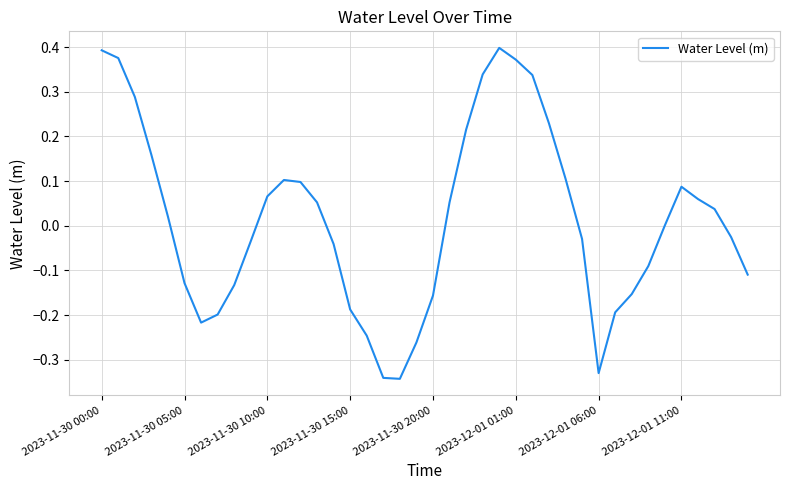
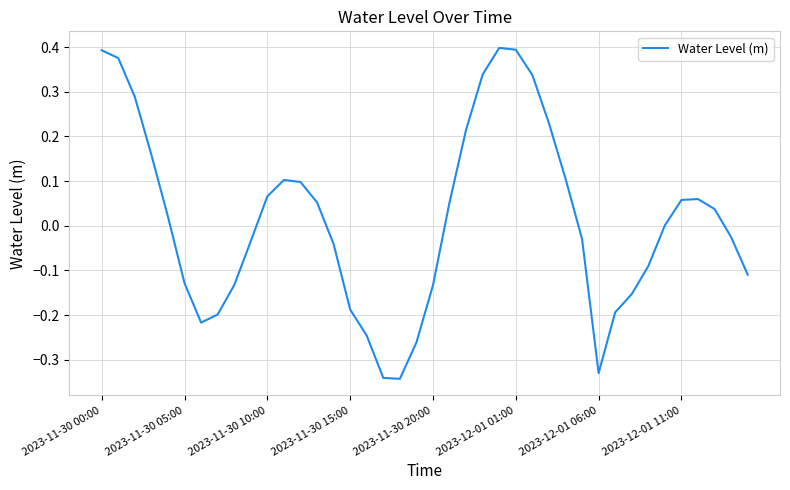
  {
    "2023-11-30 00:00": 0.39,
    "2023-11-30 05:00": -0.13,
    "2023-11-30 10:00": 0.07,
    "2023-11-30 15:00": -0.19,
-   "2023-11-30 20:00": -0.16,
-   "2023-12-01 01:00": 0.37,
+   "2023-11-30 20:00": -0.13,
+   "2023-12-01 01:00": 0.39,
    "2023-12-01 06:00": -0.33,
-   "2023-12-01 11:00": 0.09
+   "2023-12-01 11:00": 0.06
  }
